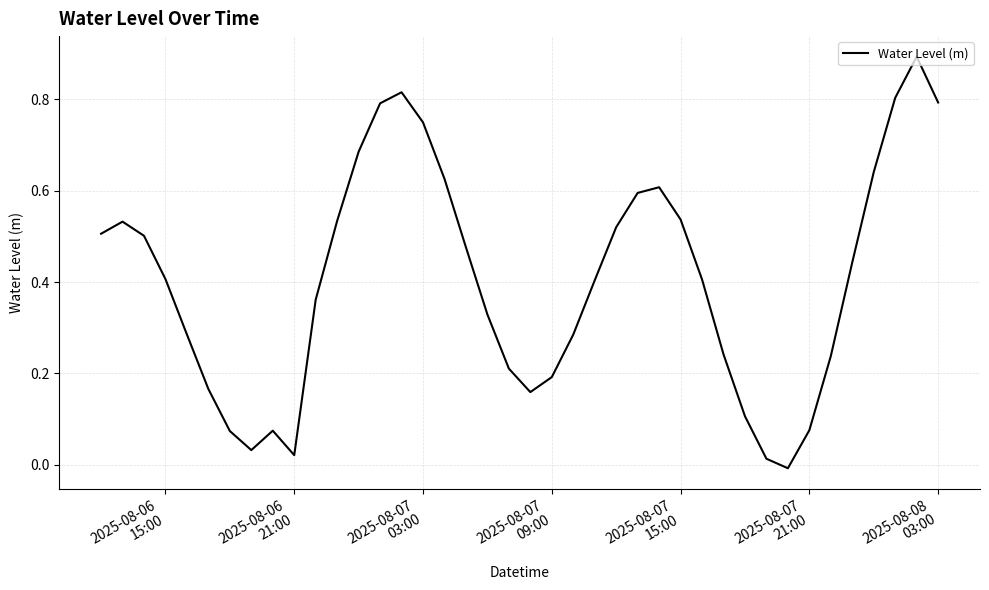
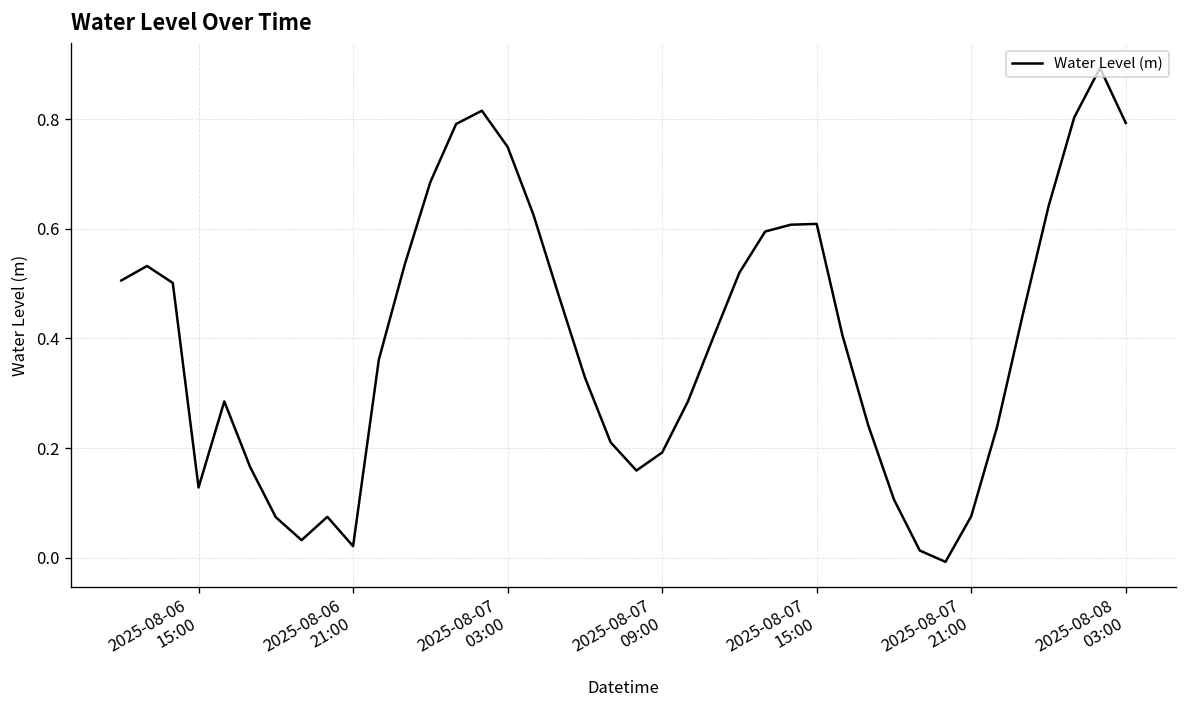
  {
-   "2025-08-06 15:00": 0.41,
+   "2025-08-06 15:00": 0.13,
    "2025-08-06 21:00": 0.02,
    "2025-08-07 03:00": 0.75,
    "2025-08-07 09:00": 0.19,
-   "2025-08-07 15:00": 0.54,
+   "2025-08-07 15:00": 0.61,
    "2025-08-07 21:00": 0.08,
    "2025-08-08 03:00": 0.79
  }
